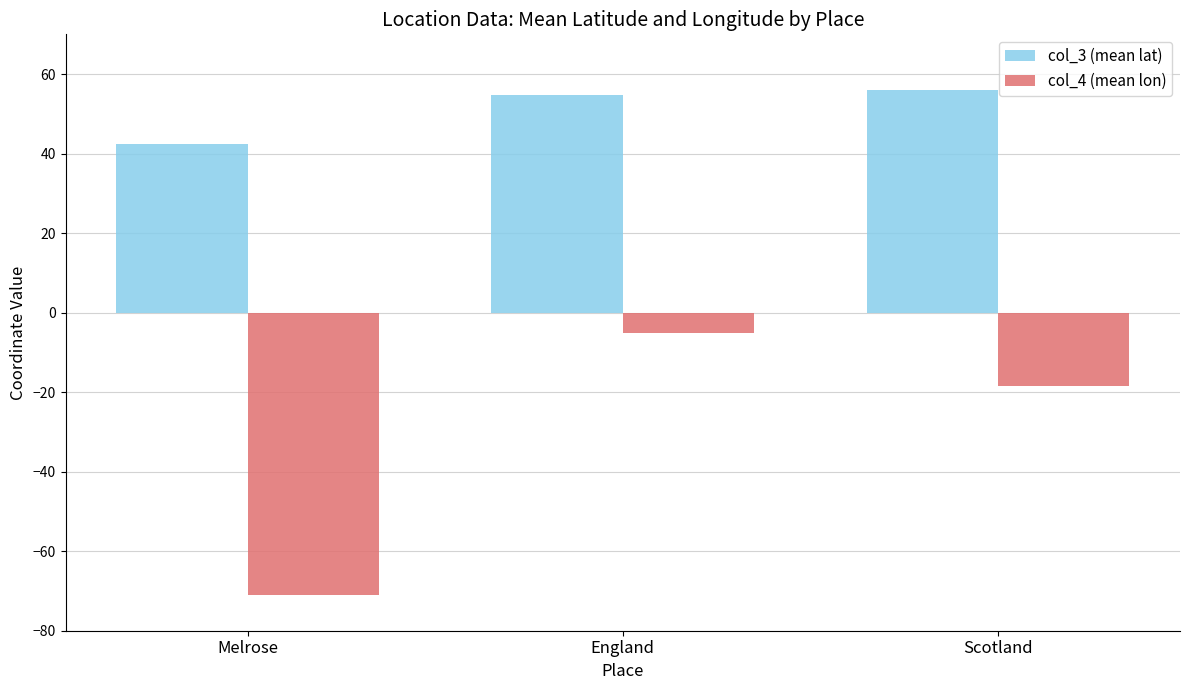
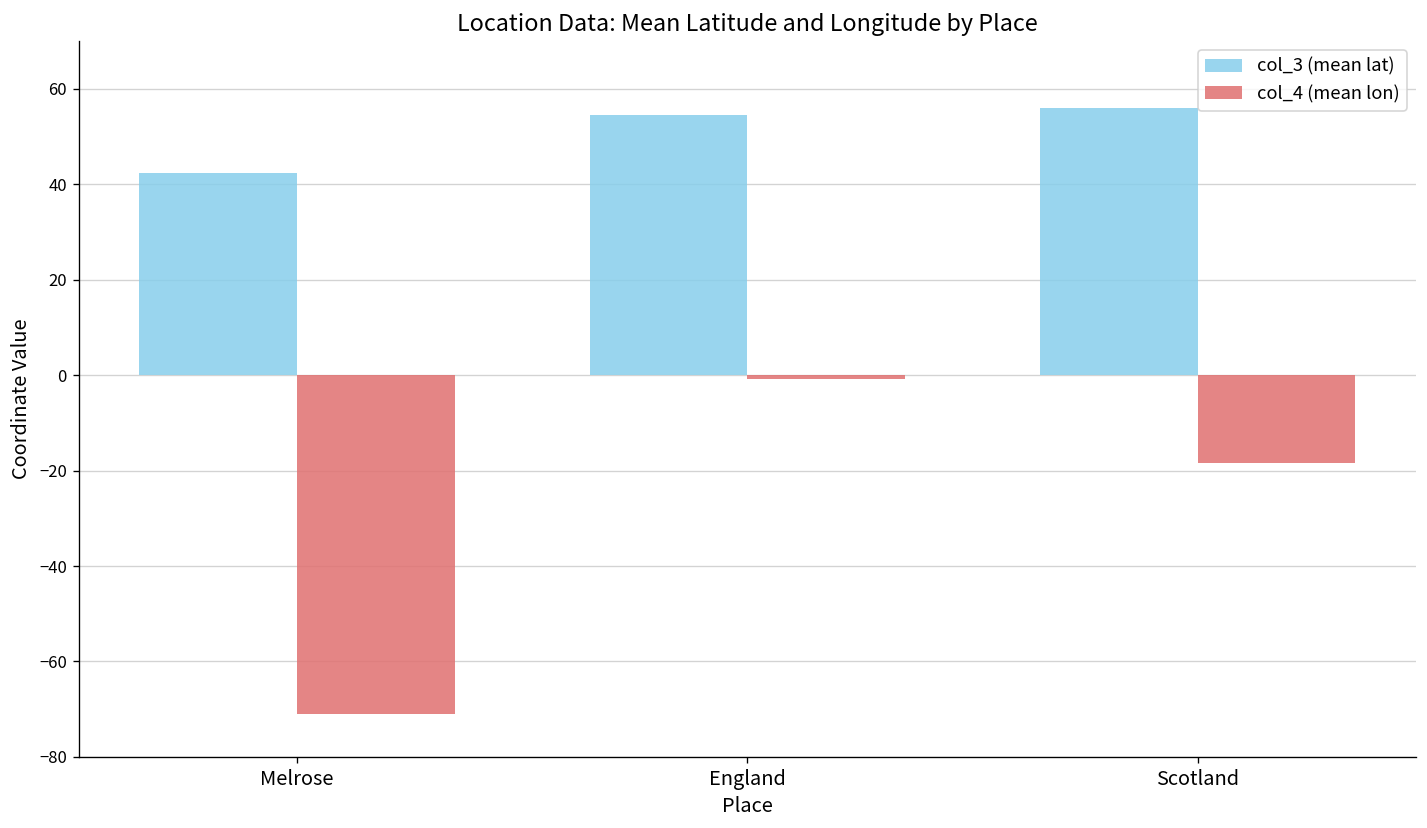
  {
    "col_3 (mean lat)": {
      "Melrose": 42,
      "England": 55,
      "Scotland": 56
    },
    "col_4 (mean lon)": {
      "Melrose": -71,
-     "England": -5,
+     "England": -1,
      "Scotland": -18
    }
  }
